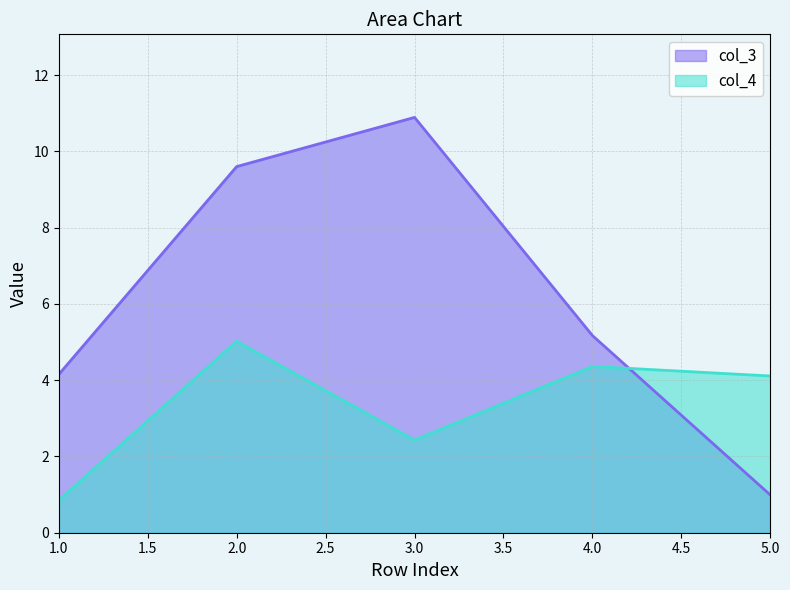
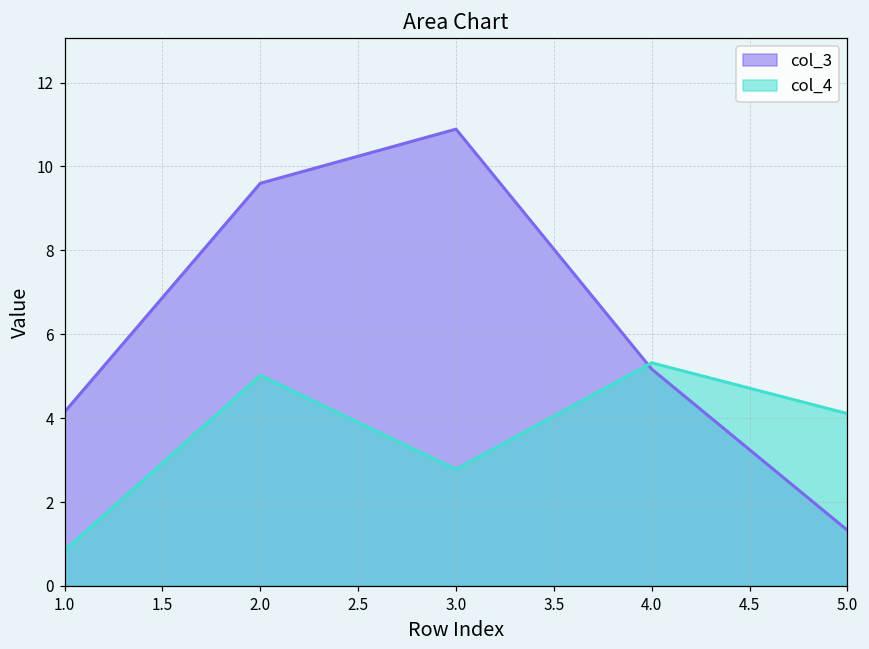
  {
    "col_3": {
      "1.0": 4.2,
      "2.0": 9.6,
      "3.0": 10.9,
      "4.0": 5.2,
-     "5.0": 1.0
+     "5.0": 1.3
    },
    "col_4": {
      "1.0": 0.9,
      "2.0": 5.0,
-     "3.0": 2.4,
-     "4.0": 4.4,
+     "3.0": 2.8,
+     "4.0": 5.3,
      "5.0": 4.1
    }
  }
